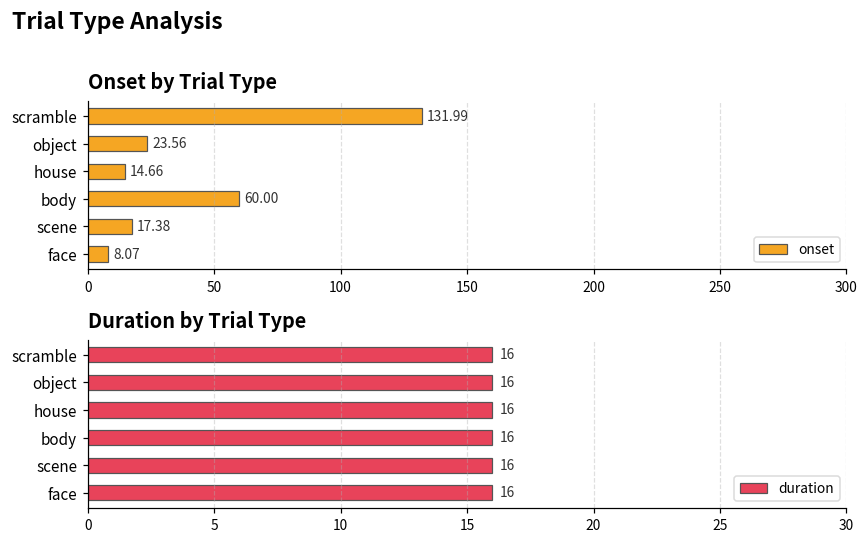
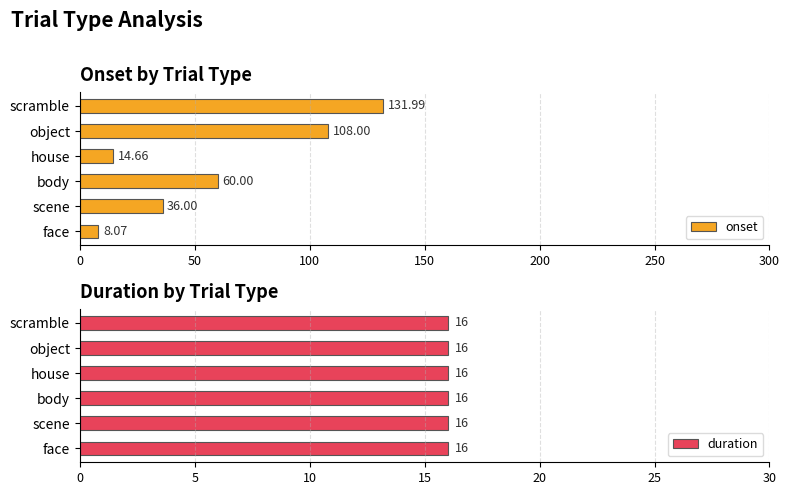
  {
    "Onset by Trial Type": {
      "scramble": 131.99,
-     "object": 23.56,
+     "object": 108.00,
      "house": 14.66,
      "body": 60.00,
-     "scene": 17.38,
+     "scene": 36.00,
      "face": 8.07
    },
    "Duration by Trial Type": {
      "scramble": 16,
      "object": 16,
      "house": 16,
      "body": 16,
      "scene": 16,
      "face": 16
    }
  }
